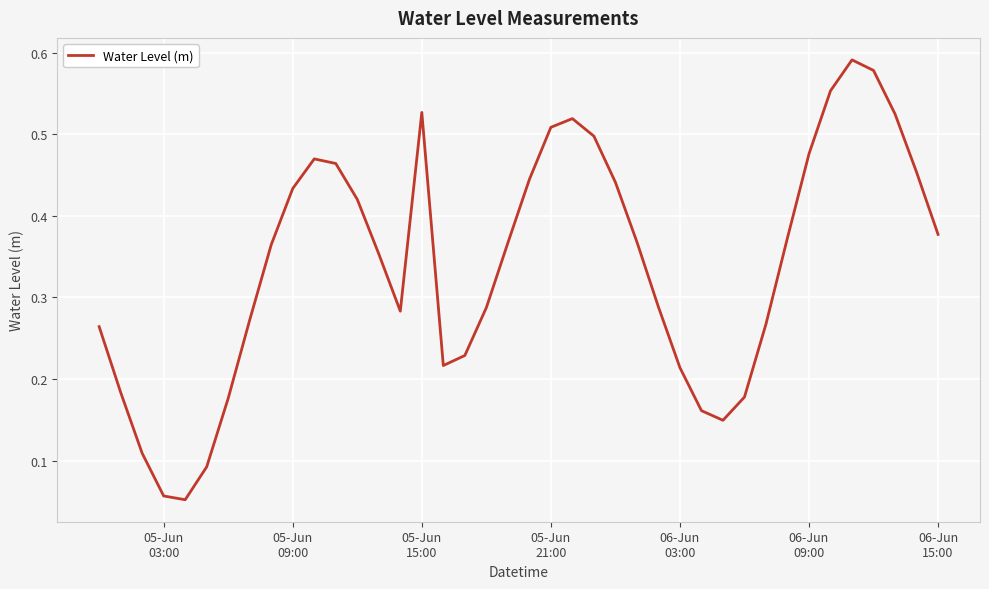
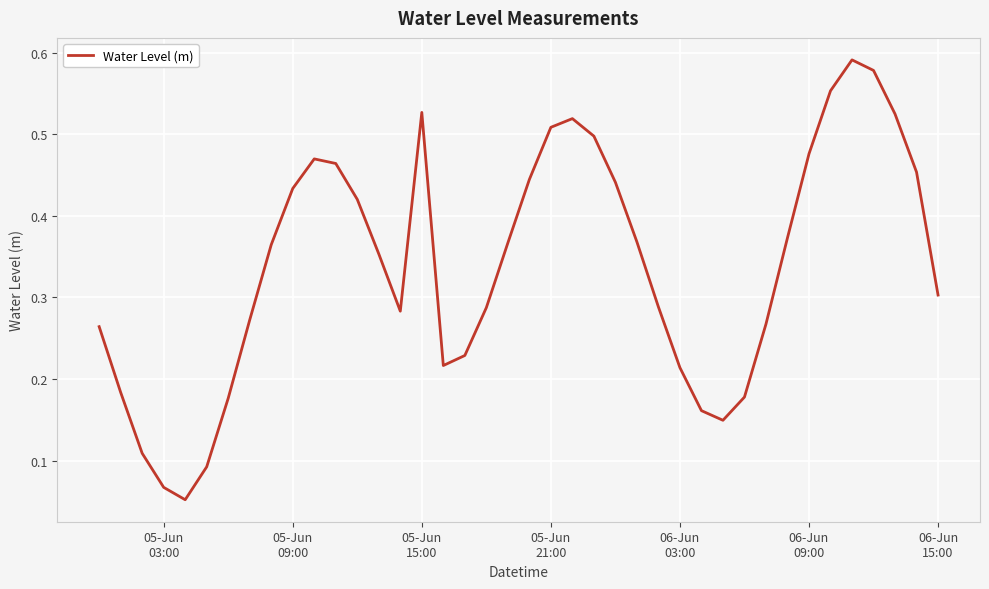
  {
-   "05-Jun 03:00": 0.06,
+   "05-Jun 03:00": 0.07,
    "05-Jun 09:00": 0.43,
    "05-Jun 15:00": 0.53,
    "05-Jun 21:00": 0.51,
    "06-Jun 03:00": 0.21,
    "06-Jun 09:00": 0.48,
-   "06-Jun 15:00": 0.38
+   "06-Jun 15:00": 0.30
  }
